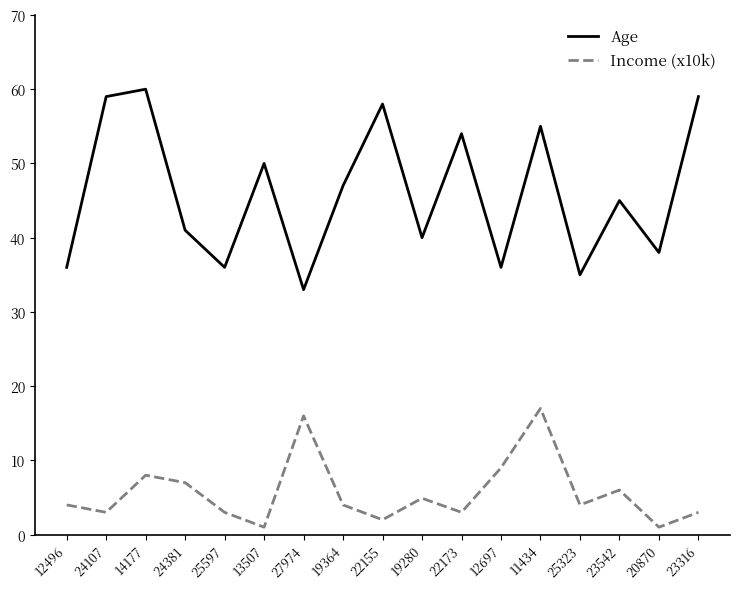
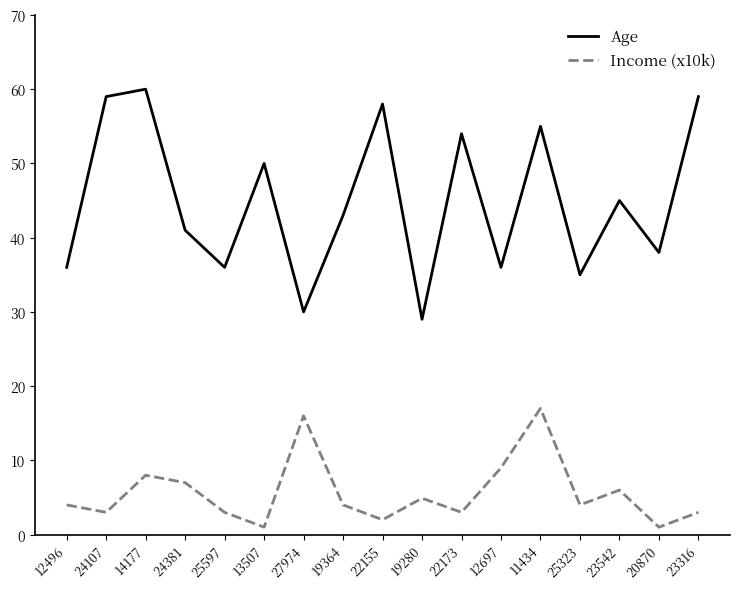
  {
    "Age": {
      "12496": 36,
      "24107": 59,
      "14177": 60,
      "24381": 41,
      "25597": 36,
      "13507": 50,
-     "27974": 33,
-     "19364": 47,
+     "27974": 30,
+     "19364": 43,
      "22155": 58,
-     "19280": 40,
+     "19280": 29,
      "22173": 54,
      "12697": 36,
      "11434": 55,
      "25323": 35,
      "23542": 45,
      "20870": 38,
      "23316": 59
    },
    "Income (x10k)": {
      "12496": 4,
      "24107": 3,
      "14177": 8,
      "24381": 7,
      "25597": 3,
      "13507": 1,
      "27974": 16,
      "19364": 4,
      "22155": 2,
      "19280": 5,
      "22173": 3,
      "12697": 9,
      "11434": 17,
      "25323": 4,
      "23542": 6,
      "20870": 1,
      "23316": 3
    }
  }
